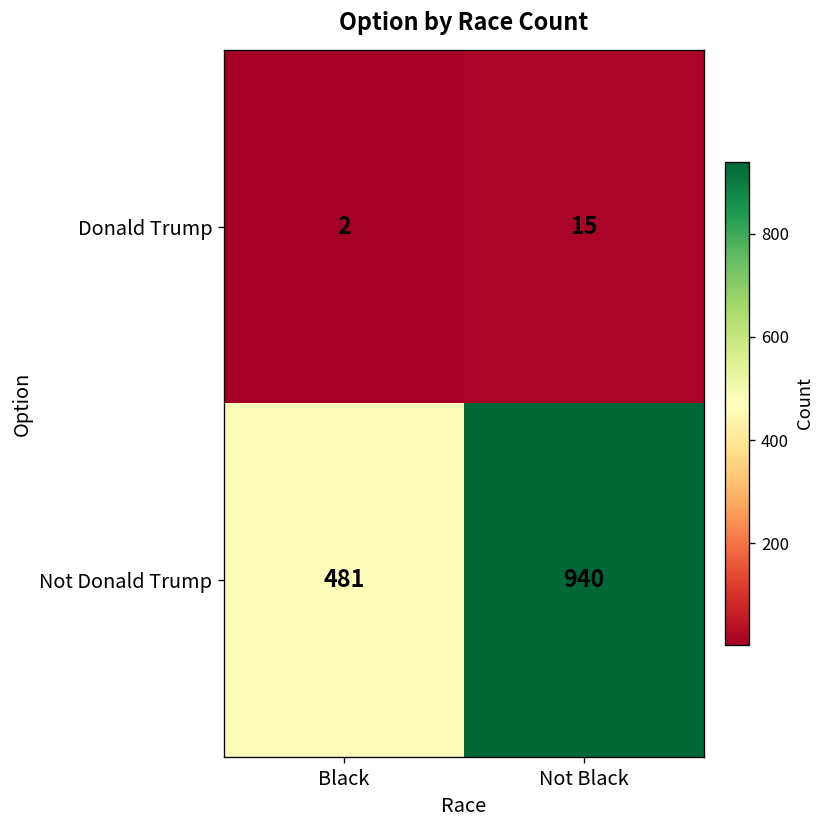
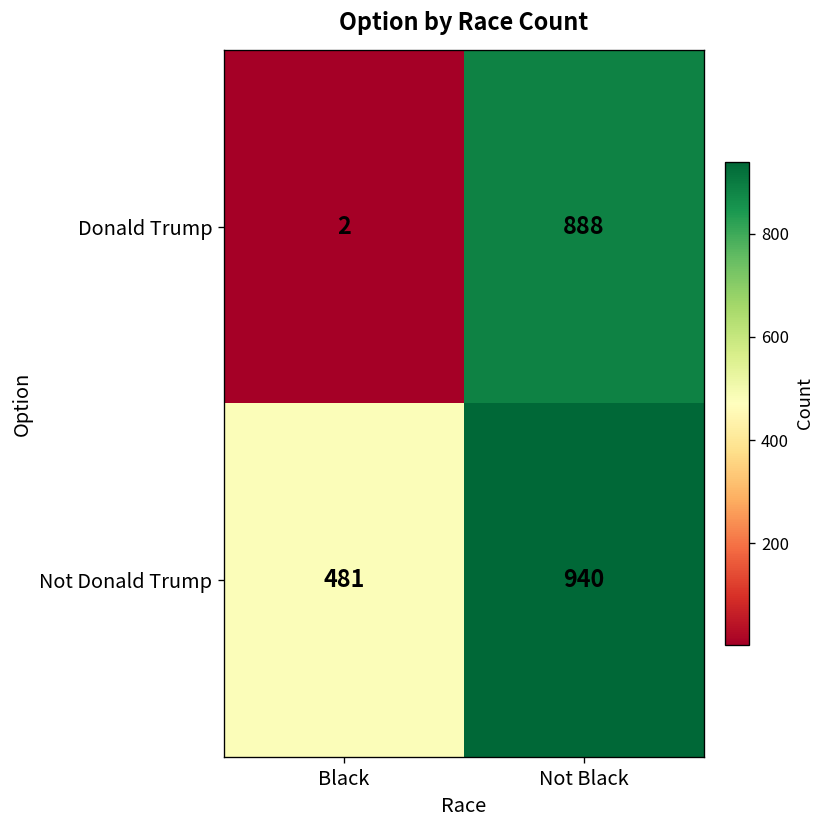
  {
    "Donald Trump": {
      "Black": 2,
-     "Not Black": 15
+     "Not Black": 888
    },
    "Not Donald Trump": {
      "Black": 481,
      "Not Black": 940
    }
  }
